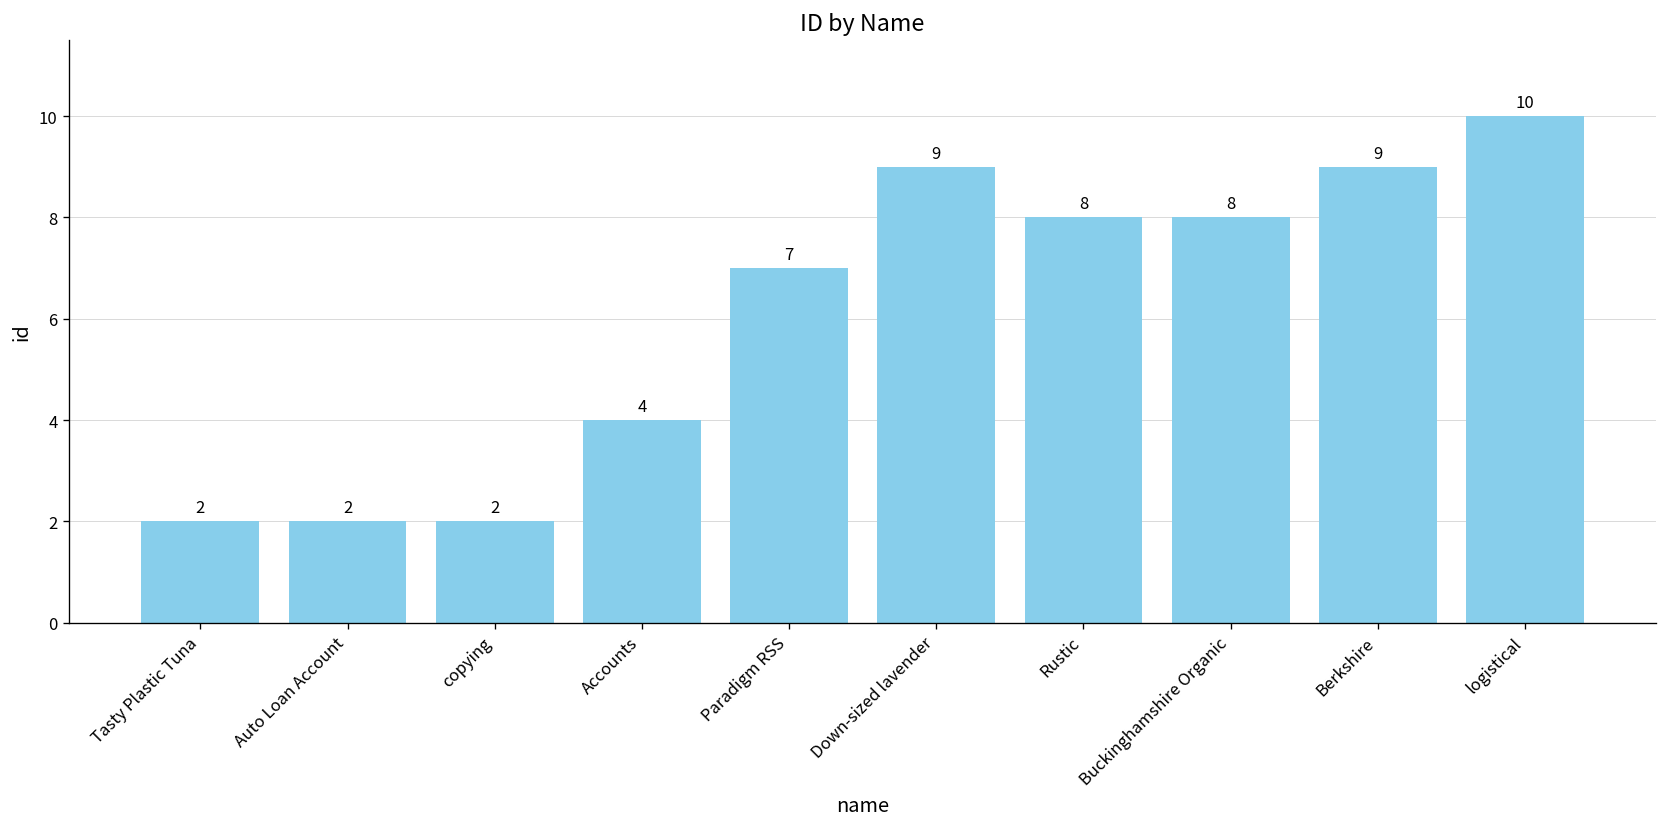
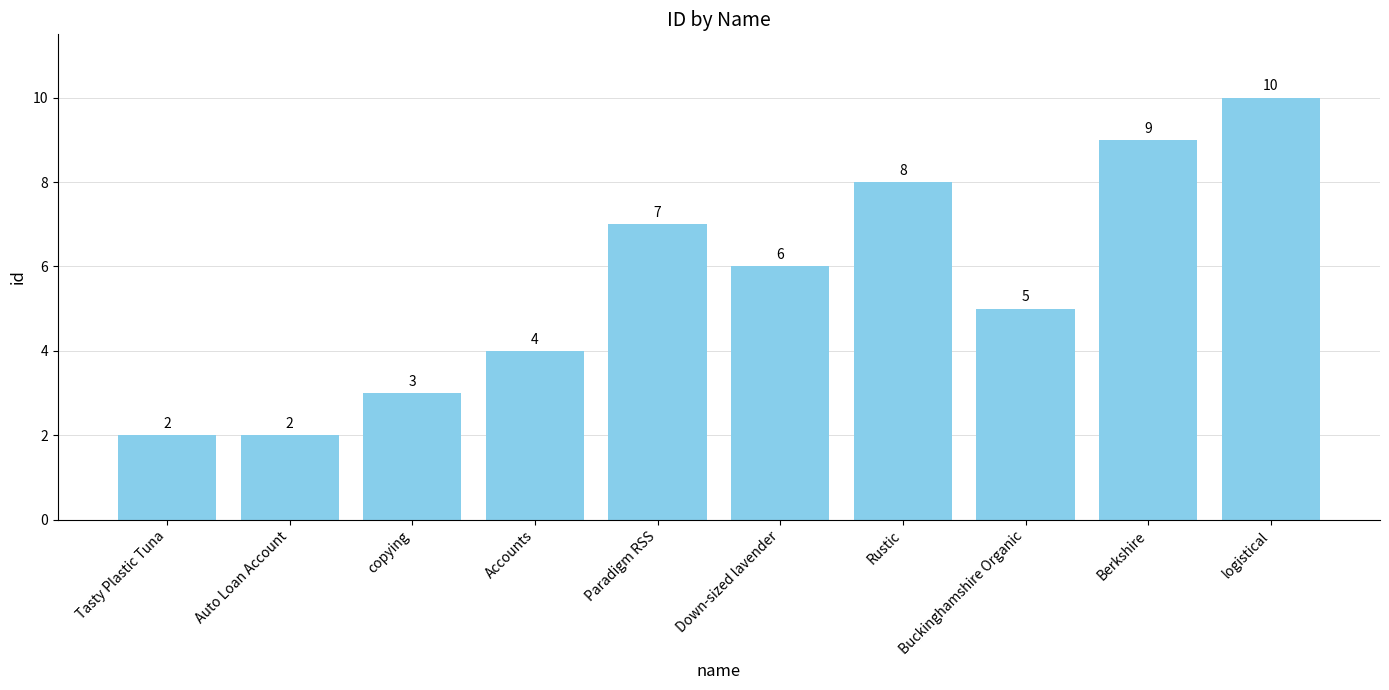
  {
    "Tasty Plastic Tuna": 2,
    "Auto Loan Account": 2,
-   "copying": 2,
+   "copying": 3,
    "Accounts": 4,
    "Paradigm RSS": 7,
-   "Down-sized lavender": 9,
+   "Down-sized lavender": 6,
    "Rustic": 8,
-   "Buckinghamshire Organic": 8,
+   "Buckinghamshire Organic": 5,
    "Berkshire": 9,
    "logistical": 10
  }
